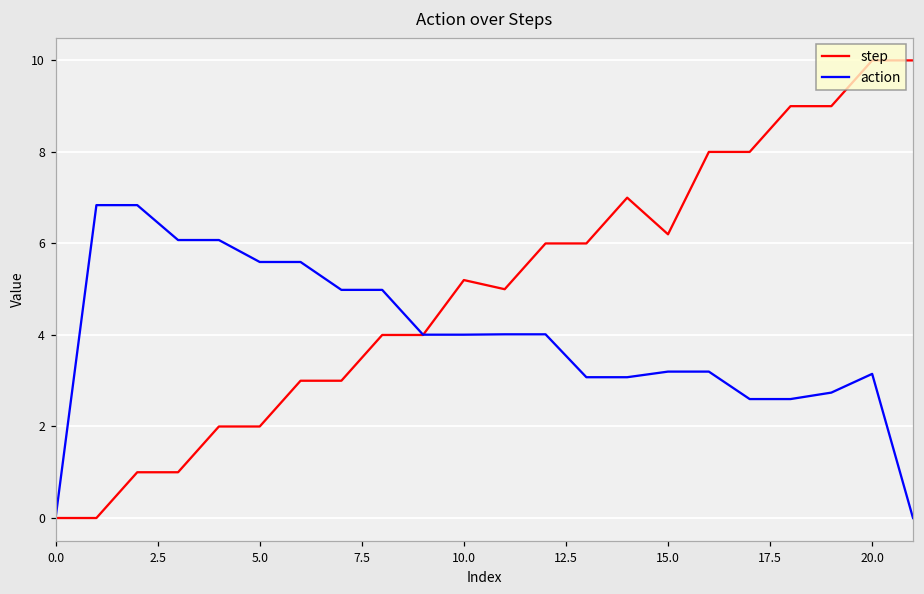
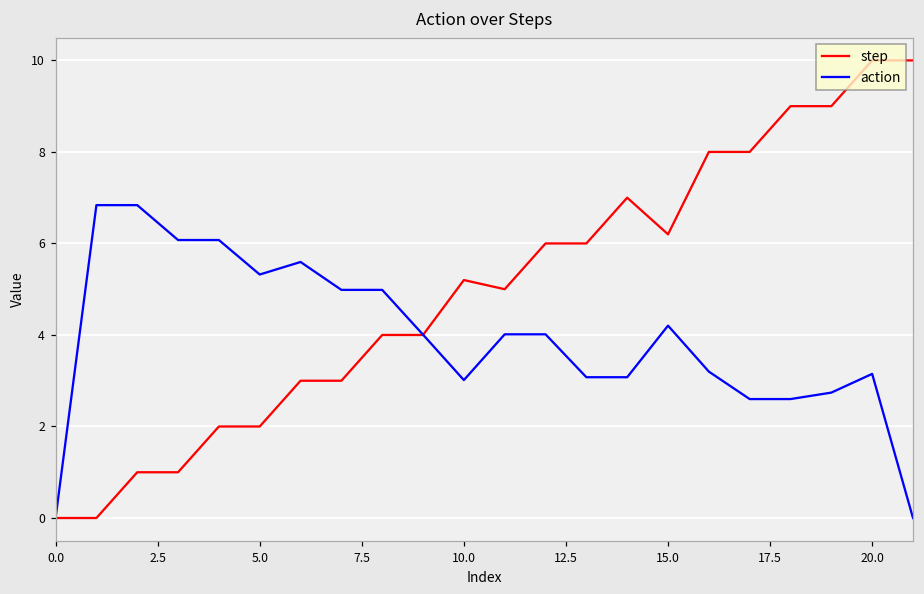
  {
    "step": {
      "5.0": 2.0,
      "10.0": 5.2,
      "15.0": 6.2
    },
    "action": {
-     "5.0": 5.6,
-     "10.0": 4.0,
-     "15.0": 3.2,
+     "5.0": 5.3,
+     "10.0": 3.0,
+     "15.0": 4.2,
      "20.0": 3.1
    }
  }
